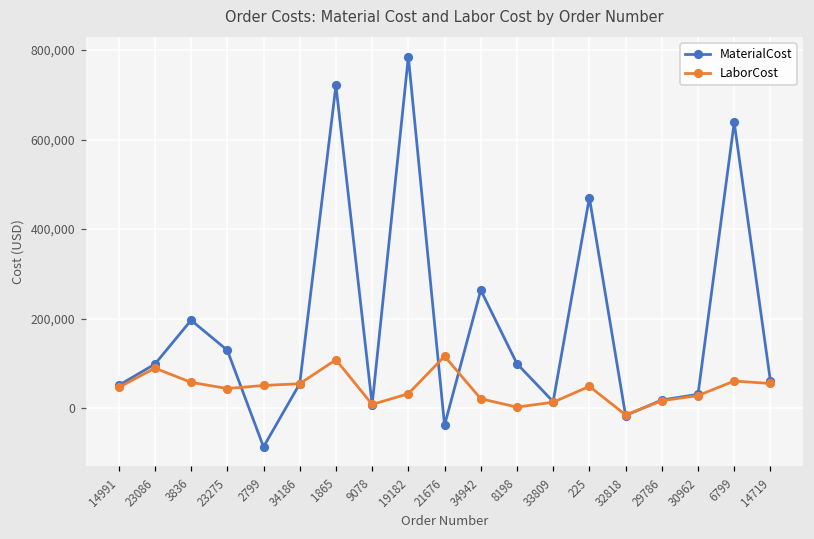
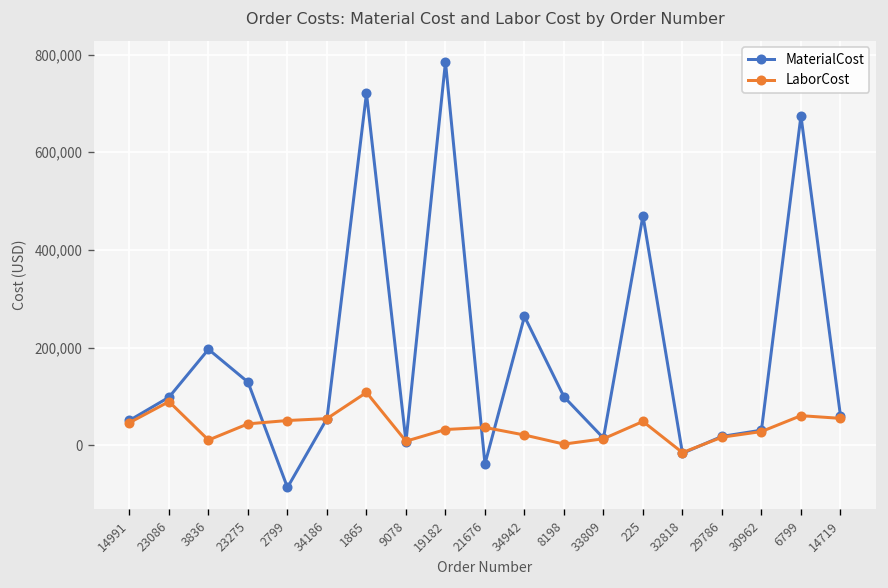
  {
    "MaterialCost": {
      "23086": "100,000",
      "3836": "200,000",
      "23275": "130,000",
      "2799": "-90,000",
      "1865": "720,000",
      "19182": "780,000",
      "21676": "-40,000",
      "34942": "260,000",
      "8198": "100,000",
      "225": "470,000",
-     "6799": "640,000"
+     "6799": "670,000"
    },
    "LaborCost": {
      "23086": "90,000",
-     "3836": "60,000",
+     "3836": "10,000",
      "23275": "40,000",
      "2799": "50,000",
      "1865": "110,000",
      "19182": "30,000",
-     "21676": "120,000",
+     "21676": "40,000",
      "34942": "20,000",
      "8198": "0",
      "225": "50,000",
      "6799": "60,000"
    }
  }
